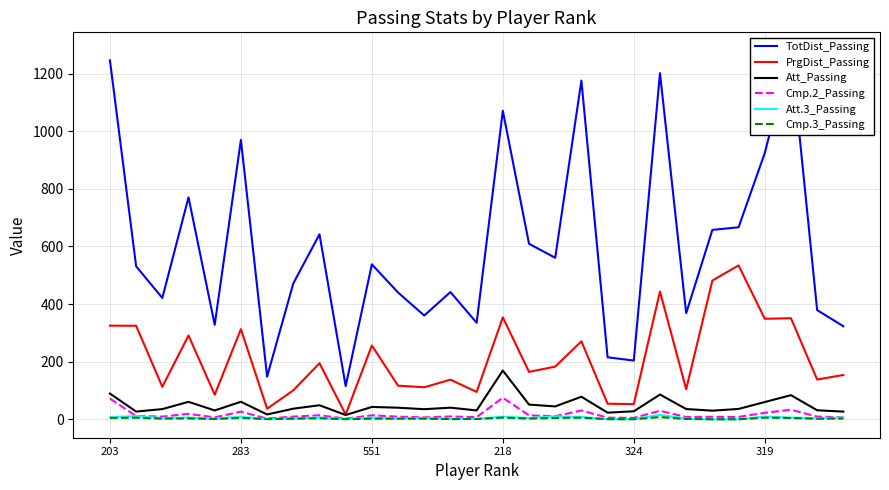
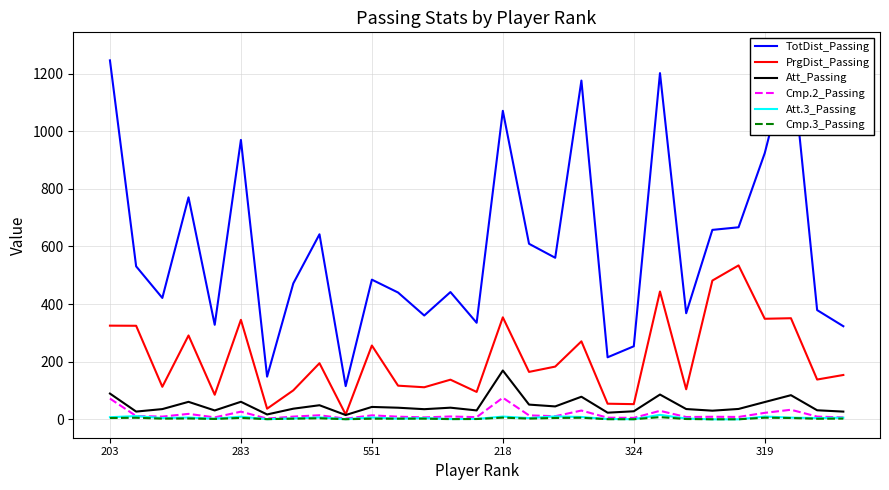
  {
    "TotDist_Passing": {
      "203": 1250,
      "283": 970,
-     "551": 540,
+     "551": 480,
      "218": 1070,
-     "324": 200,
+     "324": 250,
      "319": 920
    },
    "PrgDist_Passing": {
      "203": 330,
-     "283": 310,
+     "283": 350,
      "551": 260,
      "218": 350,
      "324": 50,
      "319": 350
    },
    "Att_Passing": {
      "203": 90,
      "283": 60,
      "551": 40,
      "218": 170,
      "324": 30,
      "319": 60
    },
    "Cmp.2_Passing": {
      "203": 70,
      "283": 30,
      "218": 70,
      "319": 20
    }
  }
